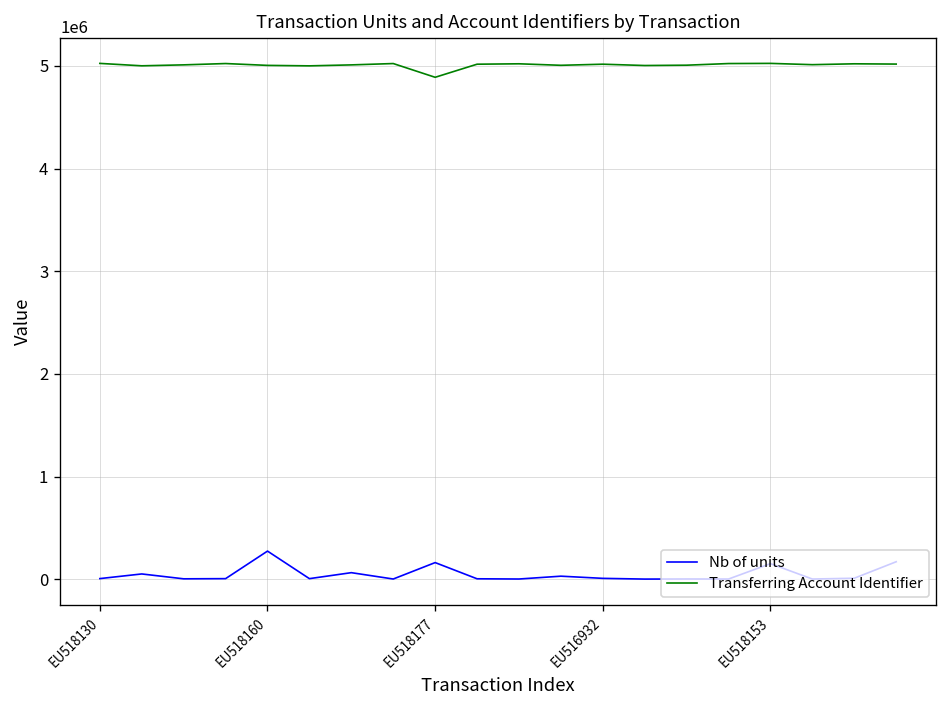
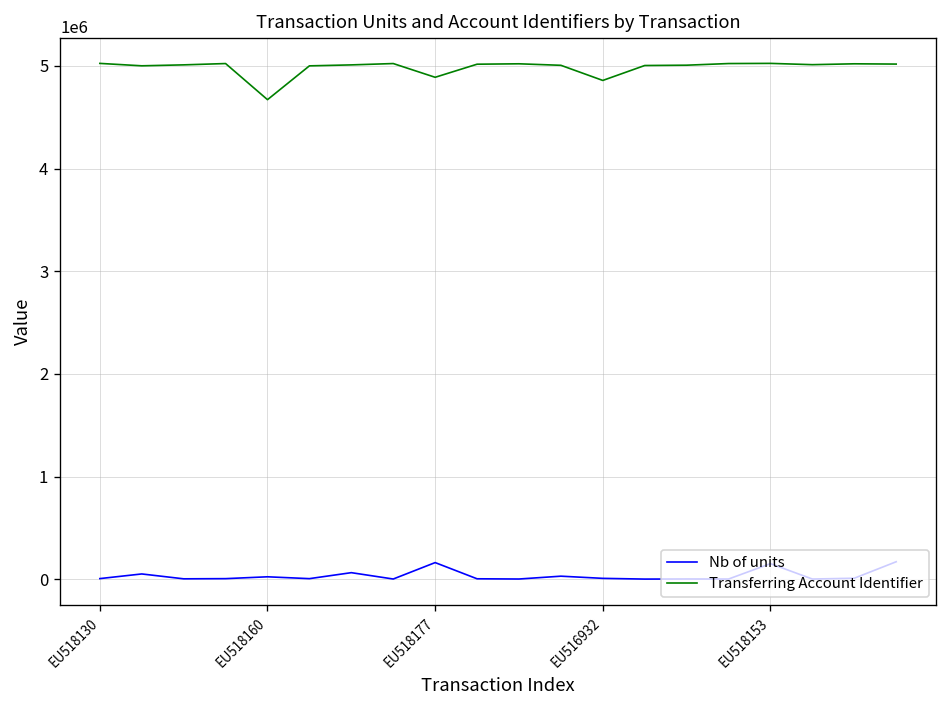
  {
    "Nb of units": {
      "EU518130": 0,
-     "EU518160": 300000,
+     "EU518160": 0,
      "EU518177": 200000,
      "EU516932": 0
    },
    "Transferring Account Identifier": {
      "EU518130": 5000000,
-     "EU518160": 5000000,
+     "EU518160": 4700000,
      "EU518177": 4900000,
-     "EU516932": 5000000,
+     "EU516932": 4900000,
      "EU518153": 5000000
    }
  }
